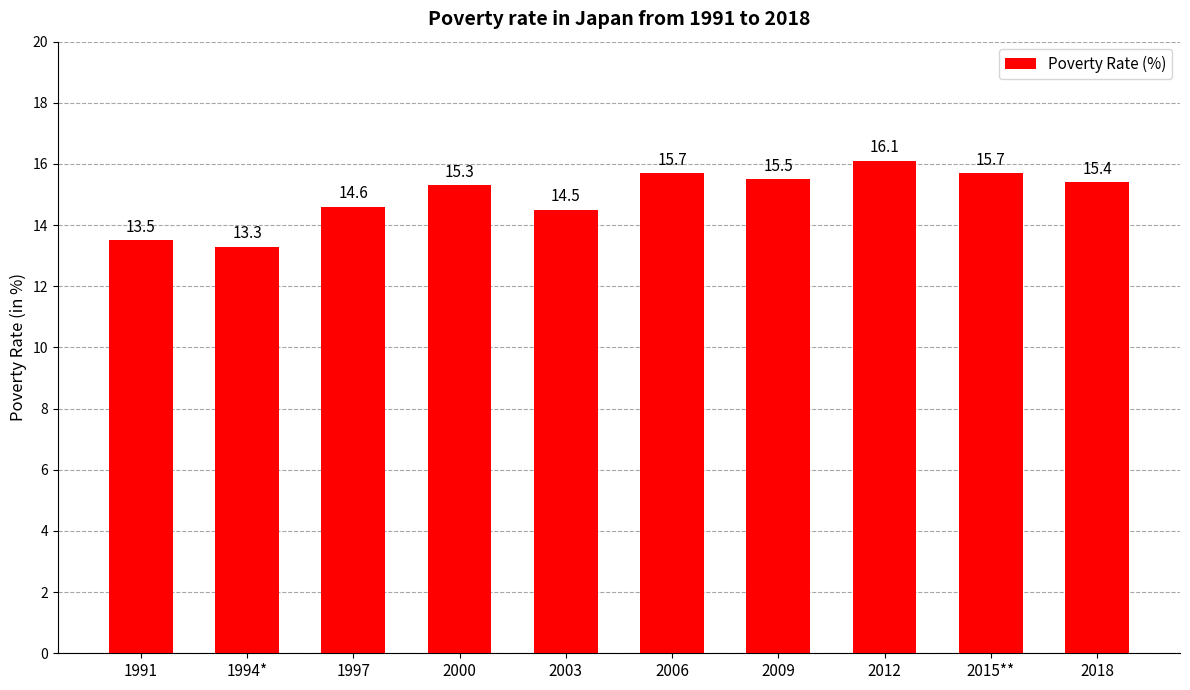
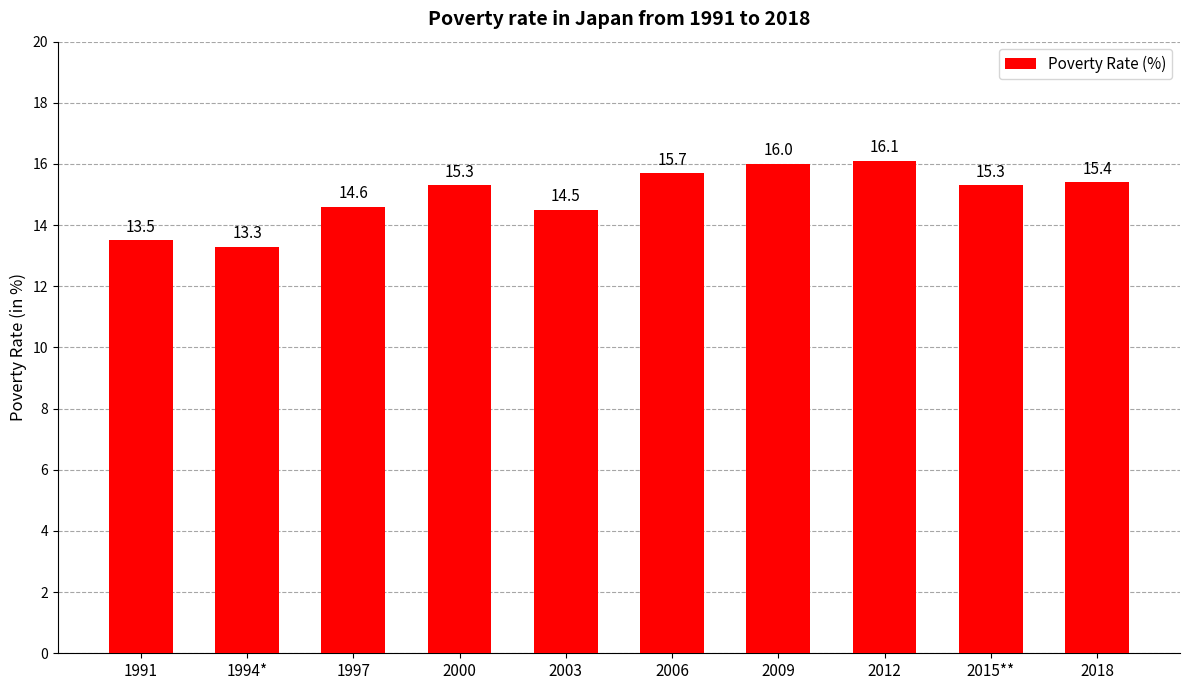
  {
    "1991": 13.5,
    "1994*": 13.3,
    "1997": 14.6,
    "2000": 15.3,
    "2003": 14.5,
    "2006": 15.7,
-   "2009": 15.5,
+   "2009": 16.0,
    "2012": 16.1,
-   "2015**": 15.7,
+   "2015**": 15.3,
    "2018": 15.4
  }
